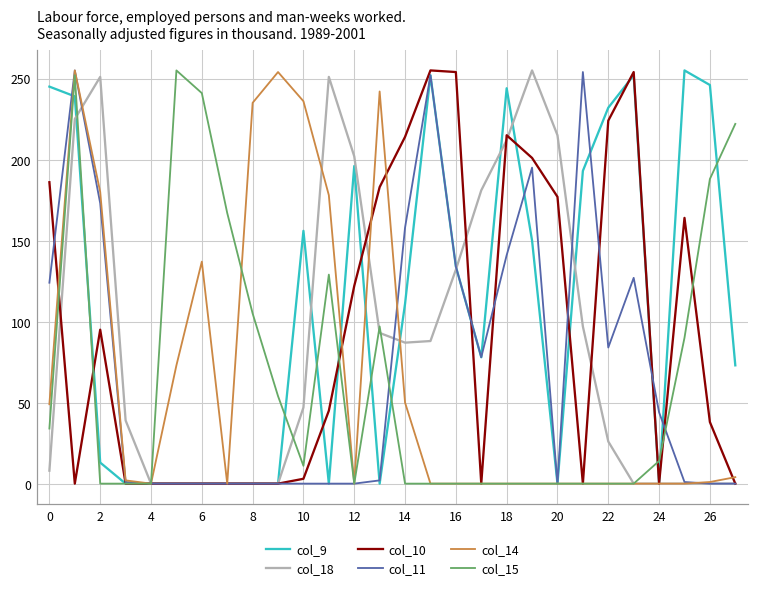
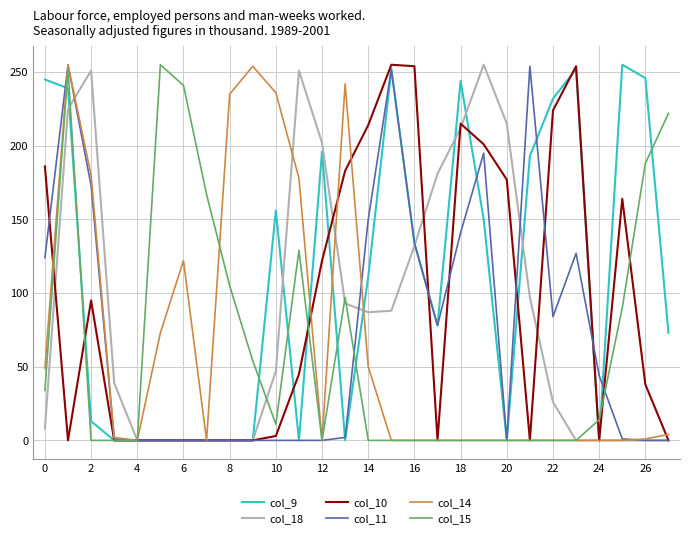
  {
    "col_9": {
      "0": 245,
      "2": 13,
      "10": 156,
      "12": 196,
      "14": 111,
      "18": 244,
      "22": 232,
      "26": 246
    },
    "col_18": {
      "0": 8,
      "2": 251,
      "10": 47,
      "12": 202,
      "14": 87,
      "16": 132,
      "18": 212,
      "20": 215,
      "22": 26
    },
    "col_10": {
      "0": 186,
      "2": 95,
      "10": 3,
      "12": 122,
      "14": 214,
      "16": 254,
      "18": 215,
      "20": 177,
      "22": 224,
      "26": 38
    },
    "col_11": {
      "0": 124,
      "2": 173,
      "10": 0,
-     "14": 158,
+     "14": 150,
      "18": 141,
      "22": 84,
      "24": 44
    },
    "col_14": {
      "0": 49,
      "2": 180,
-     "6": 137,
+     "6": 122,
      "8": 235,
      "10": 236,
      "14": 50
    },
    "col_15": {
      "0": 34,
      "2": 0,
      "6": 241,
      "8": 105,
      "10": 11,
      "14": 0,
      "24": 14,
      "26": 188
    }
  }
